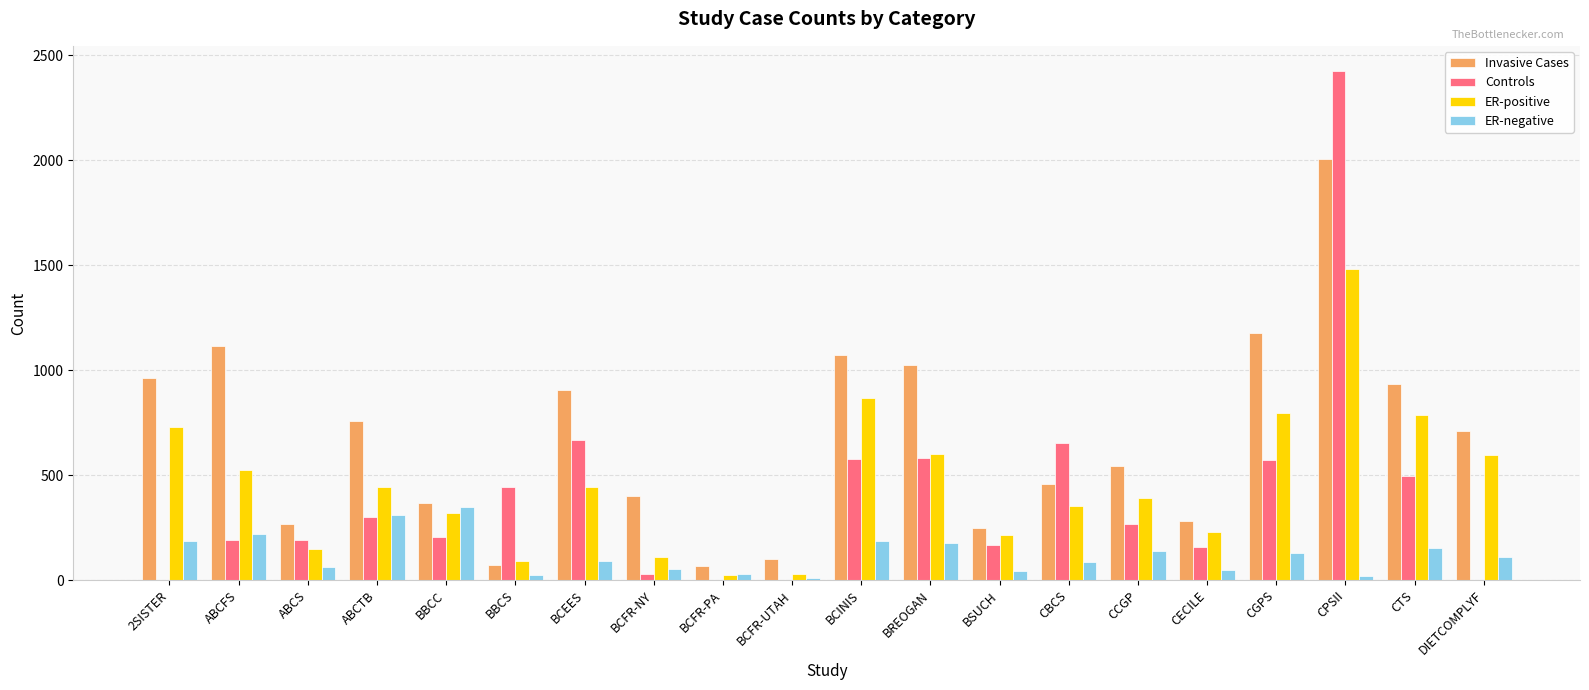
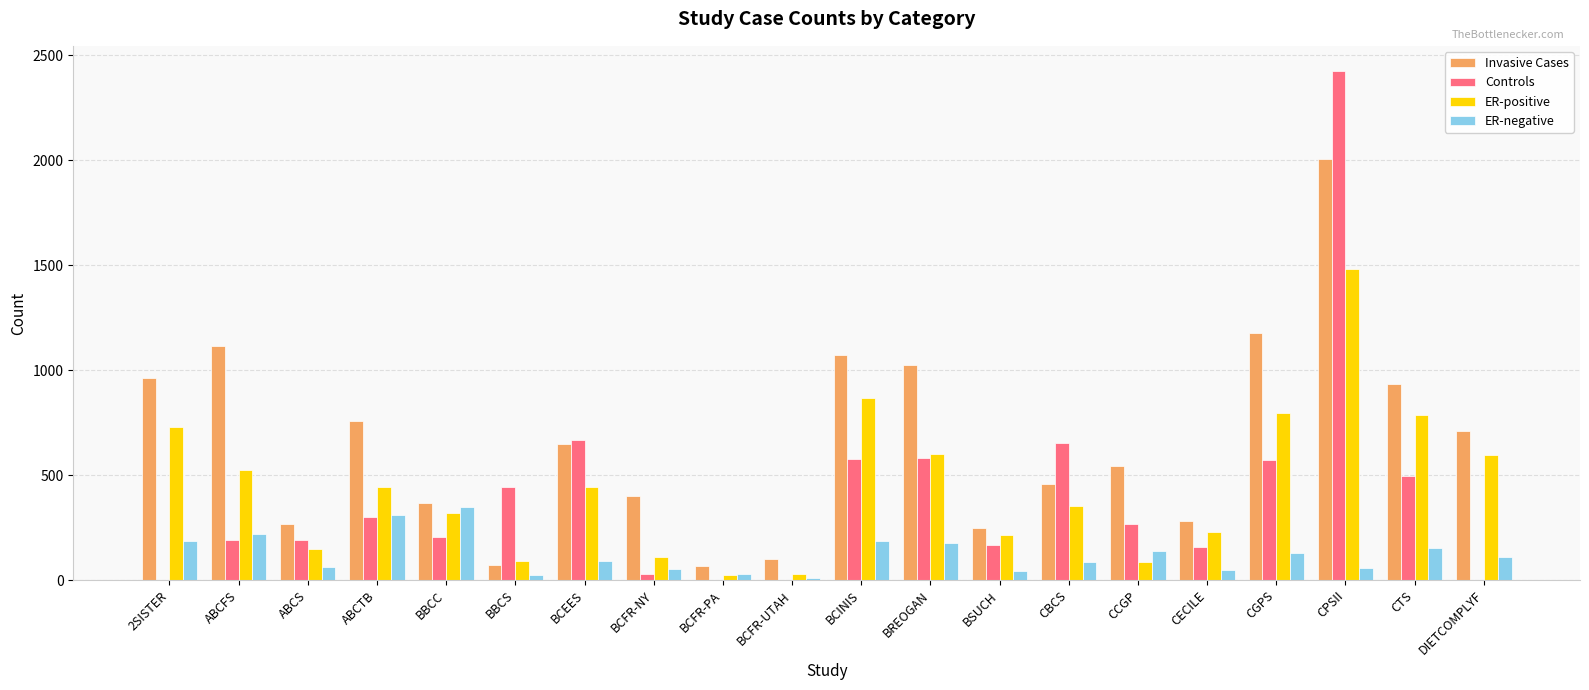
  {
    "Invasive Cases": {
      "2SISTER": 960,
      "ABCFS": 1120,
      "ABCS": 270,
      "ABCTB": 760,
      "BBCC": 370,
      "BBCS": 70,
-     "BCEES": 910,
+     "BCEES": 650,
      "BCFR-NY": 400,
      "BCFR-PA": 70,
      "BCFR-UTAH": 100,
      "BCINIS": 1070,
      "BREOGAN": 1020,
      "BSUCH": 250,
      "CBCS": 460,
      "CCGP": 540,
      "CECILE": 280,
      "CGPS": 1180,
      "CPSII": 2010,
      "CTS": 940,
      "DIETCOMPLYF": 710
    },
    "Controls": {
      "2SISTER": 0,
      "ABCFS": 190,
      "ABCS": 190,
      "ABCTB": 300,
      "BBCC": 200,
      "BBCS": 440,
      "BCEES": 670,
      "BCFR-NY": 30,
      "BCFR-PA": 0,
      "BCFR-UTAH": 0,
      "BCINIS": 580,
      "BREOGAN": 580,
      "BSUCH": 170,
      "CBCS": 650,
      "CCGP": 270,
      "CECILE": 160,
      "CGPS": 570,
      "CPSII": 2420,
      "CTS": 500,
      "DIETCOMPLYF": 0
    },
    "ER-positive": {
      "2SISTER": 730,
      "ABCFS": 520,
      "ABCS": 150,
      "ABCTB": 440,
      "BBCC": 320,
      "BBCS": 90,
      "BCEES": 450,
      "BCFR-NY": 110,
      "BCFR-PA": 20,
      "BCFR-UTAH": 30,
      "BCINIS": 870,
      "BREOGAN": 600,
      "BSUCH": 220,
      "CBCS": 350,
-     "CCGP": 390,
+     "CCGP": 90,
      "CECILE": 230,
      "CGPS": 800,
      "CPSII": 1480,
      "CTS": 790,
      "DIETCOMPLYF": 600
    },
    "ER-negative": {
      "2SISTER": 190,
      "ABCFS": 220,
      "ABCS": 60,
      "ABCTB": 310,
      "BBCC": 350,
      "BBCS": 20,
      "BCEES": 90,
      "BCFR-NY": 60,
      "BCFR-PA": 30,
      "BCFR-UTAH": 10,
      "BCINIS": 180,
      "BREOGAN": 180,
      "BSUCH": 40,
      "CBCS": 90,
      "CCGP": 140,
      "CECILE": 50,
      "CGPS": 130,
-     "CPSII": 20,
+     "CPSII": 60,
      "CTS": 150,
      "DIETCOMPLYF": 110
    }
  }
